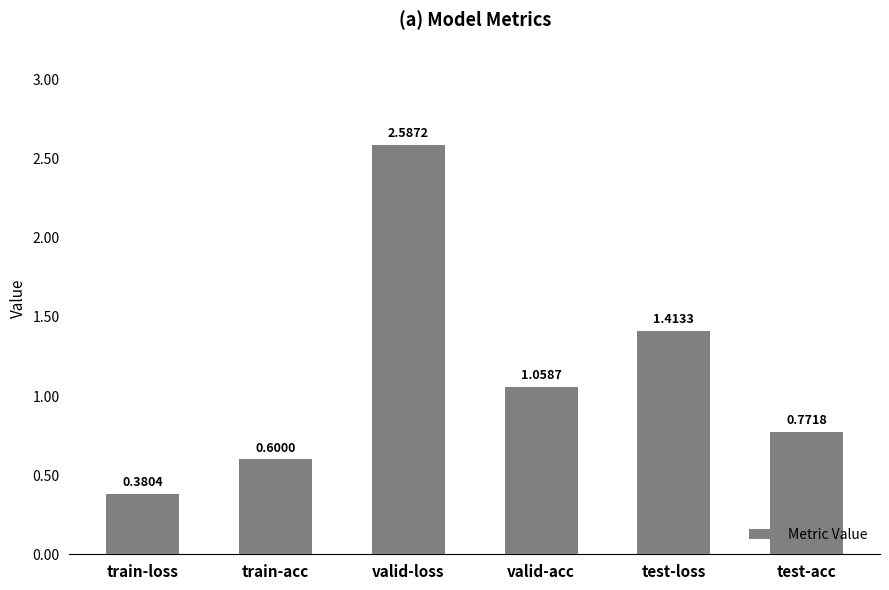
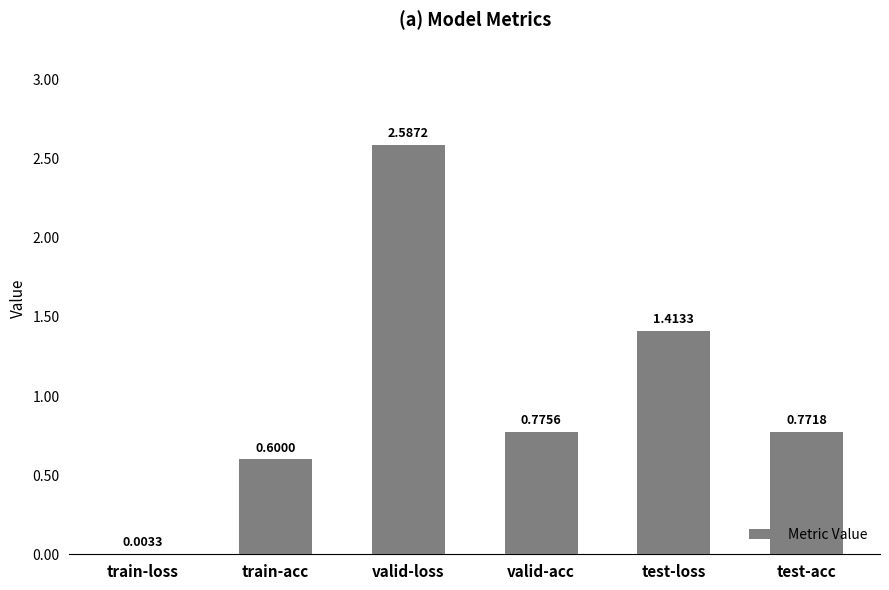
  {
-   "train-loss": 0.3804,
+   "train-loss": 0.0033,
    "train-acc": 0.6000,
    "valid-loss": 2.5872,
-   "valid-acc": 1.0587,
+   "valid-acc": 0.7756,
    "test-loss": 1.4133,
    "test-acc": 0.7718
  }
